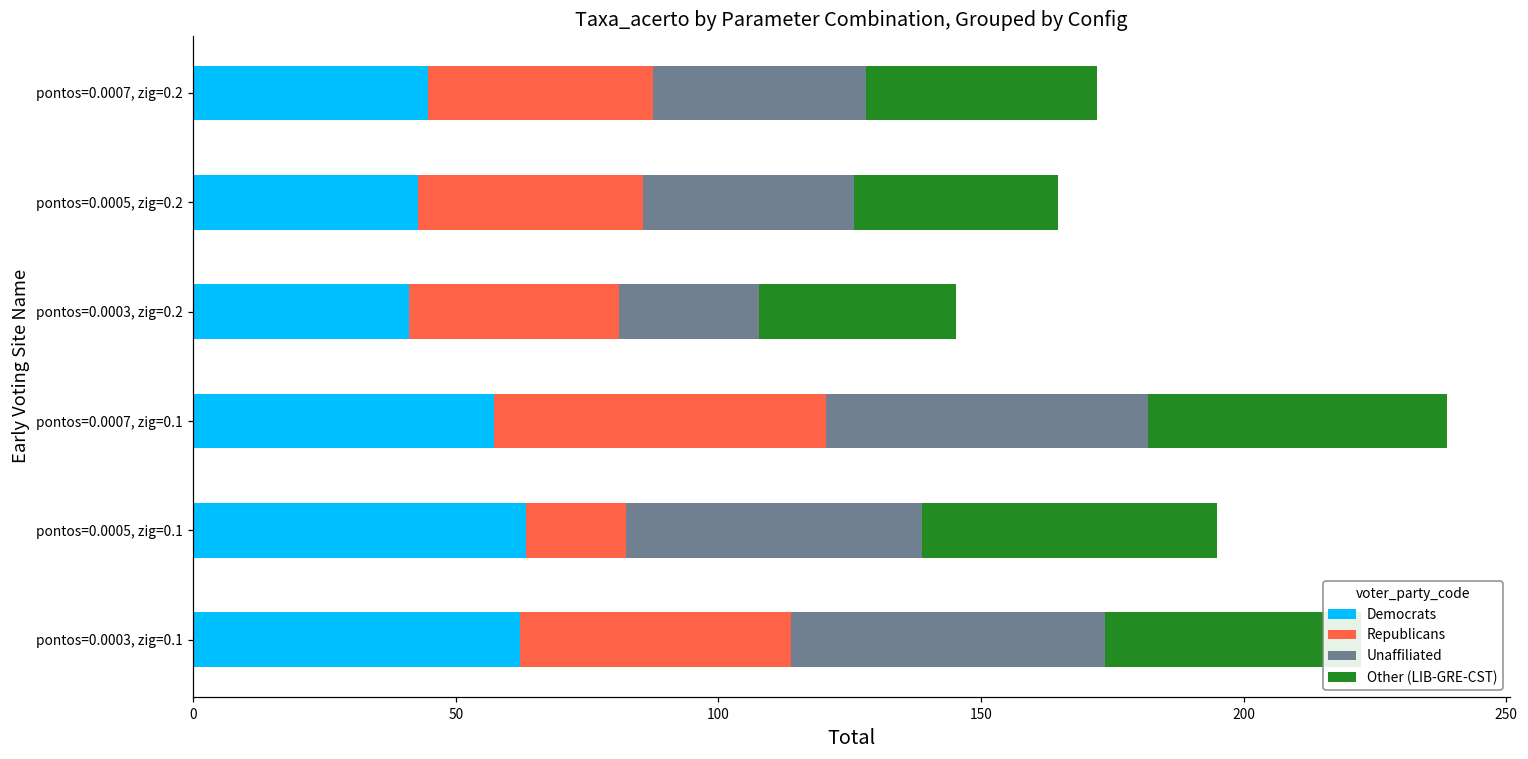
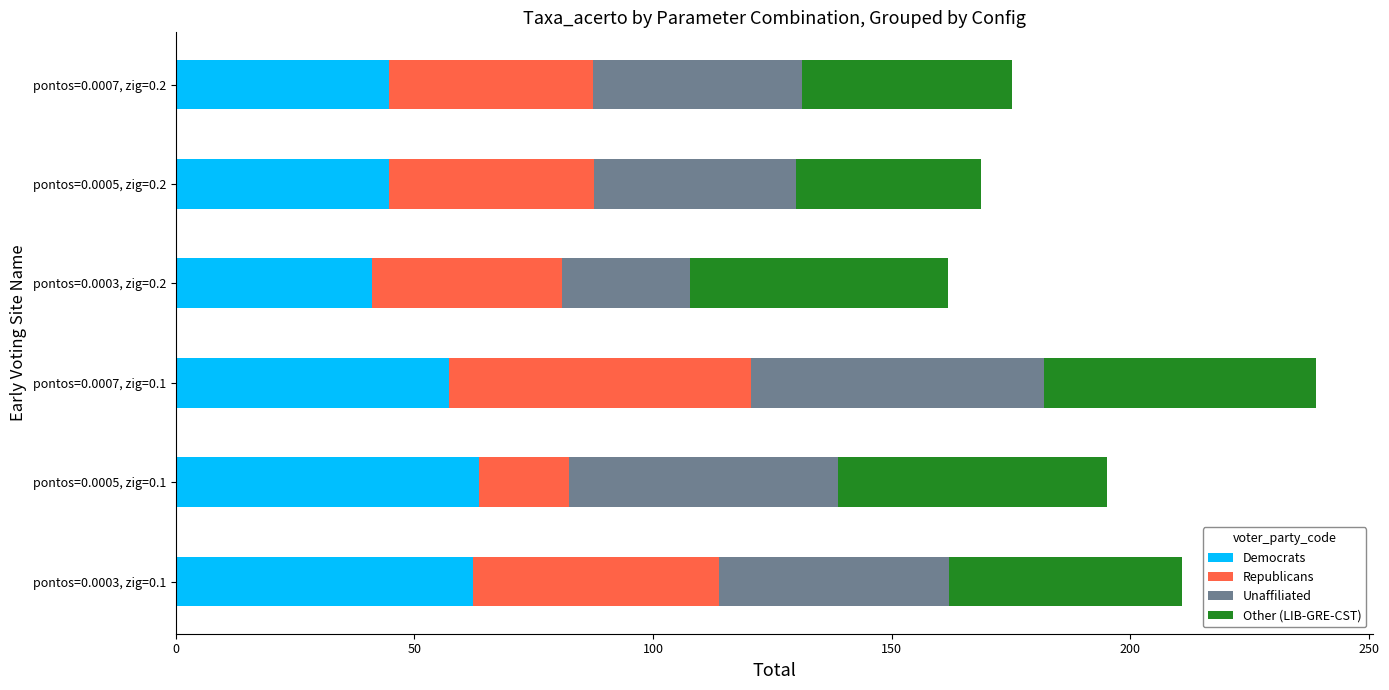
  {
    "Democrats": {
      "pontos=0.0007, zig=0.2": 45,
-     "pontos=0.0005, zig=0.2": 43,
+     "pontos=0.0005, zig=0.2": 45,
      "pontos=0.0003, zig=0.2": 41,
      "pontos=0.0007, zig=0.1": 57,
      "pontos=0.0005, zig=0.1": 63,
      "pontos=0.0003, zig=0.1": 62
    },
    "Republicans": {
      "pontos=0.0007, zig=0.2": 43,
      "pontos=0.0005, zig=0.2": 43,
      "pontos=0.0003, zig=0.2": 40,
      "pontos=0.0007, zig=0.1": 63,
      "pontos=0.0005, zig=0.1": 19,
      "pontos=0.0003, zig=0.1": 52
    },
    "Unaffiliated": {
-     "pontos=0.0007, zig=0.2": 41,
-     "pontos=0.0005, zig=0.2": 40,
+     "pontos=0.0007, zig=0.2": 44,
+     "pontos=0.0005, zig=0.2": 42,
      "pontos=0.0003, zig=0.2": 27,
      "pontos=0.0007, zig=0.1": 61,
      "pontos=0.0005, zig=0.1": 56,
-     "pontos=0.0003, zig=0.1": 60
+     "pontos=0.0003, zig=0.1": 48
    },
    "Other (LIB-GRE-CST)": {
      "pontos=0.0007, zig=0.2": 44,
      "pontos=0.0005, zig=0.2": 39,
-     "pontos=0.0003, zig=0.2": 38,
+     "pontos=0.0003, zig=0.2": 54,
      "pontos=0.0007, zig=0.1": 57,
      "pontos=0.0005, zig=0.1": 56
    }
  }
